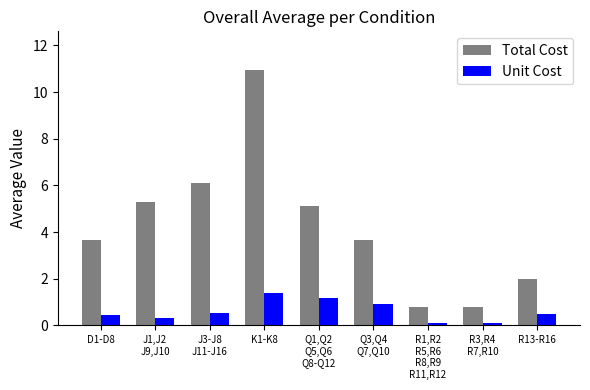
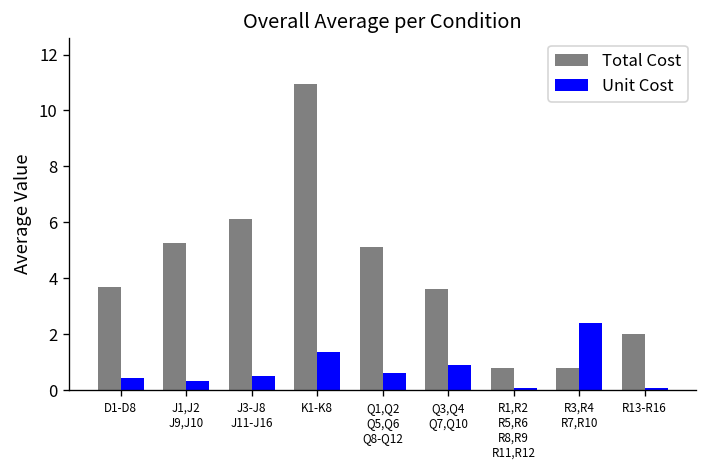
  {
    "Total Cost": {
      "D1-D8": 3.7,
      "J1,J2 J9,J10": 5.3,
      "J3-J8 J11-J16": 6.1,
      "K1-K8": 11.0,
      "Q1,Q2 Q5,Q6 Q8-Q12": 5.1,
      "Q3,Q4 Q7,Q10": 3.6,
      "R1,R2 R5,R6 R8,R9 R11,R12": 0.8,
      "R3,R4 R7,R10": 0.8,
      "R13-R16": 2.0
    },
    "Unit Cost": {
      "D1-D8": 0.5,
      "J1,J2 J9,J10": 0.3,
      "J3-J8 J11-J16": 0.5,
      "K1-K8": 1.4,
-     "Q1,Q2 Q5,Q6 Q8-Q12": 1.2,
+     "Q1,Q2 Q5,Q6 Q8-Q12": 0.6,
      "Q3,Q4 Q7,Q10": 0.9,
-     "R3,R4 R7,R10": 0.1,
-     "R13-R16": 0.5
+     "R3,R4 R7,R10": 2.4,
+     "R13-R16": 0.1
    }
  }
